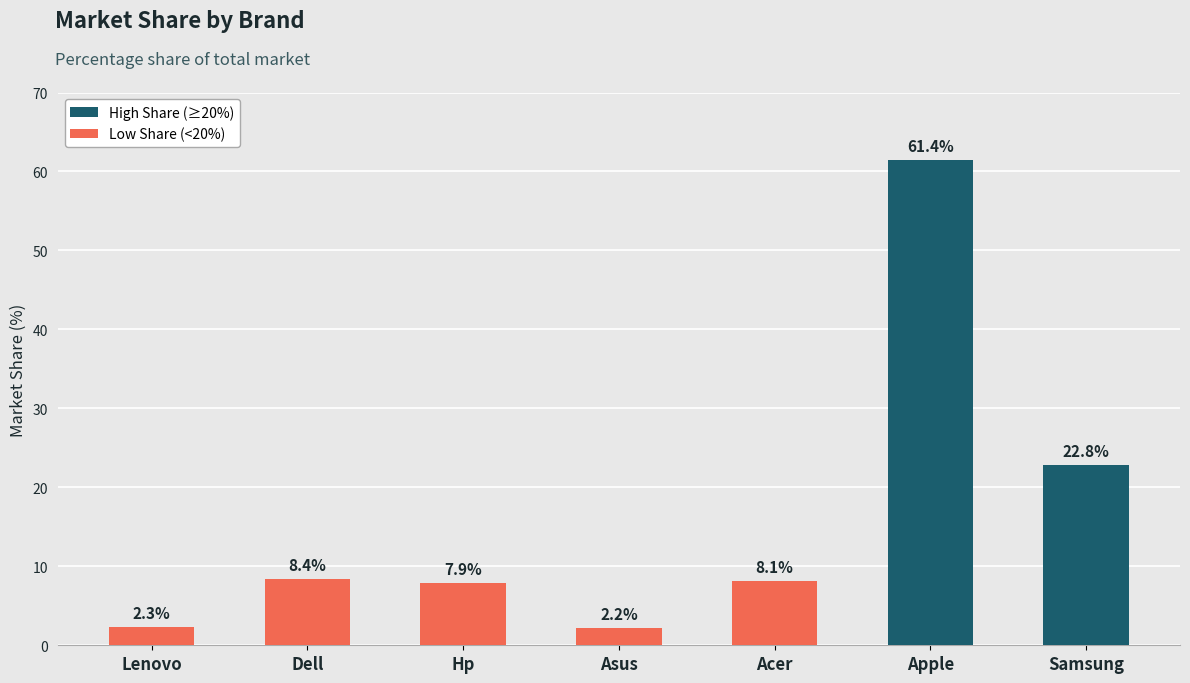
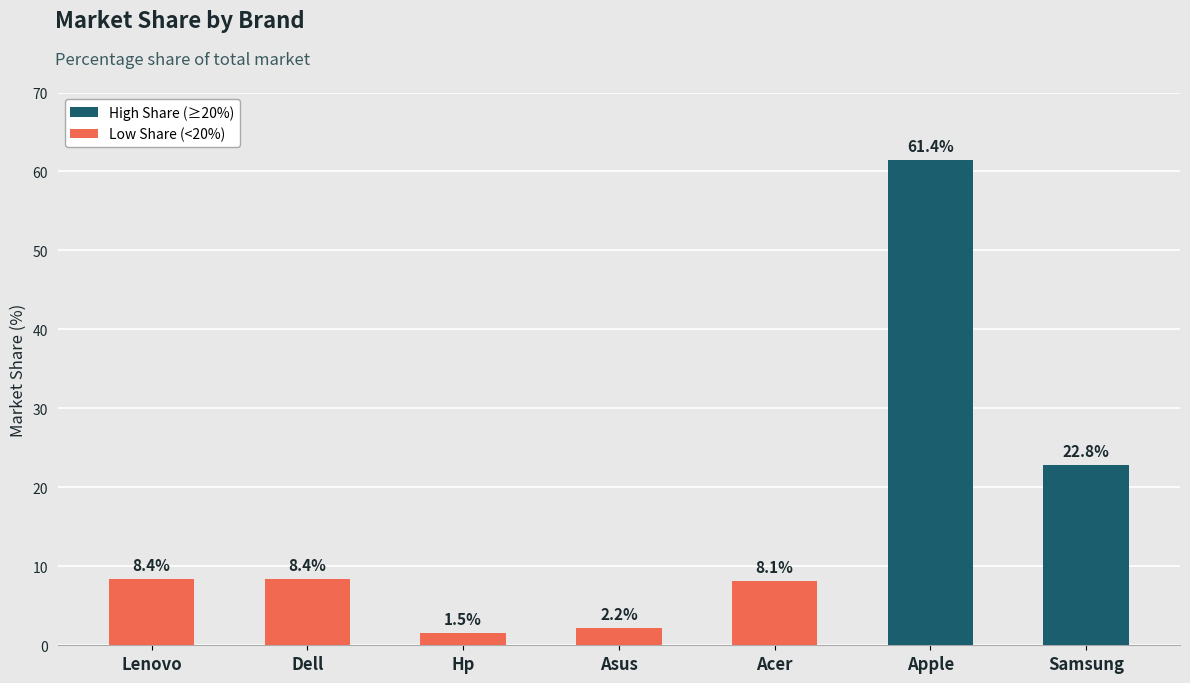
  {
    "High Share (≥20%)": {
      "Apple": "61.4%",
      "Samsung": "22.8%"
    },
    "Low Share (<20%)": {
-     "Lenovo": "2.3%",
+     "Lenovo": "8.4%",
      "Dell": "8.4%",
-     "Hp": "7.9%",
+     "Hp": "1.5%",
      "Asus": "2.2%",
      "Acer": "8.1%"
    }
  }
